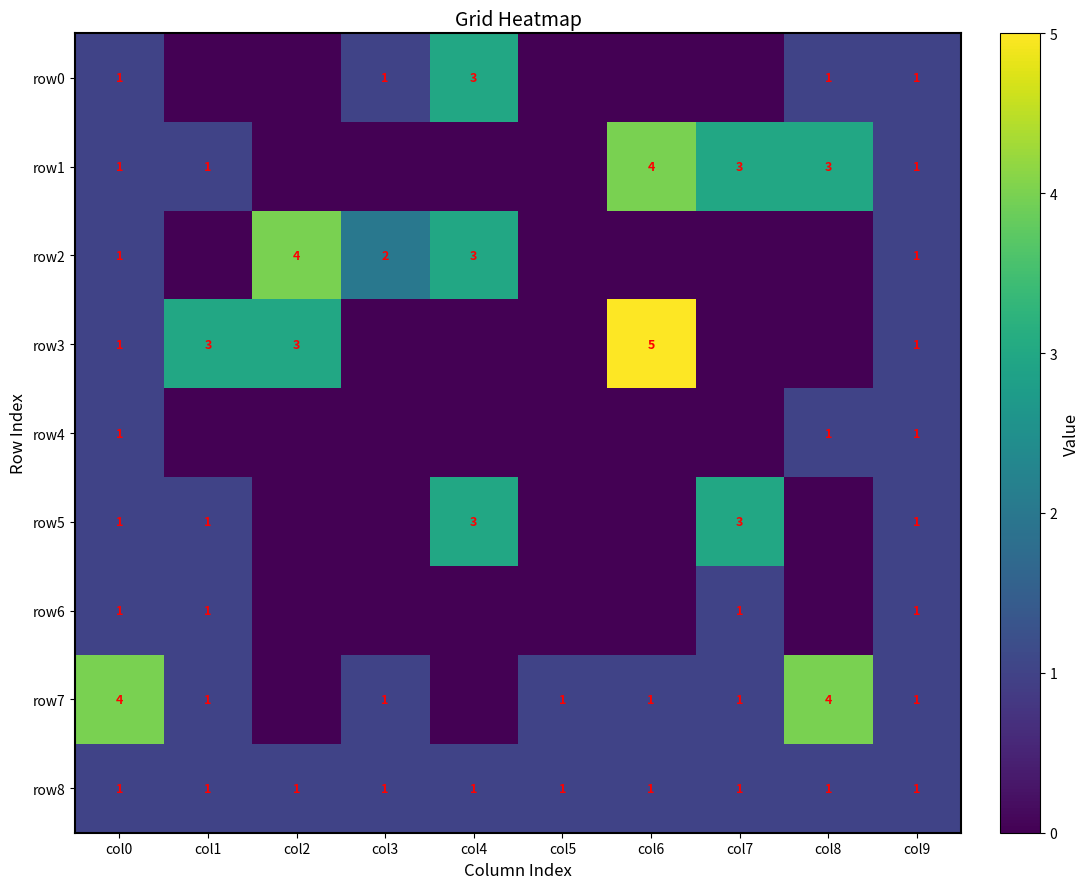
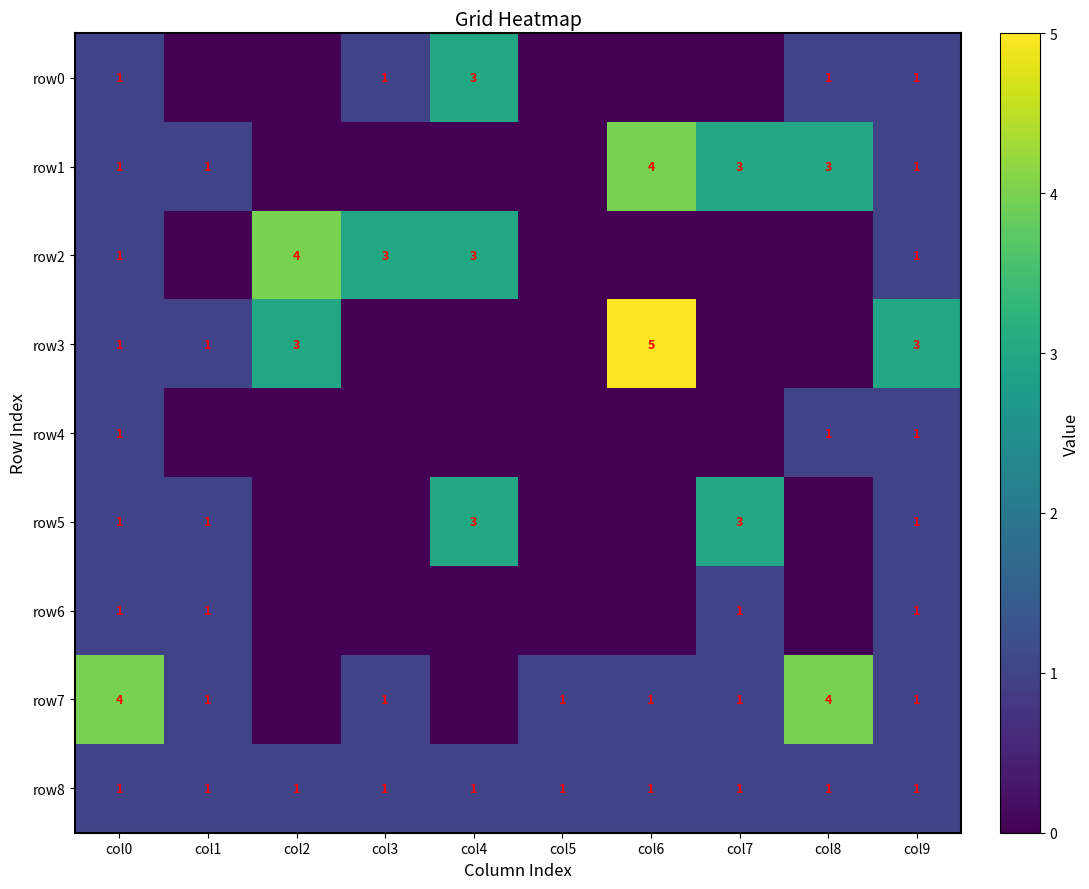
  {
    "row0": {
      "col0": 1,
      "col3": 1,
      "col4": 3,
      "col8": 1,
      "col9": 1
    },
    "row1": {
      "col0": 1,
      "col1": 1,
      "col6": 4,
      "col7": 3,
      "col8": 3,
      "col9": 1
    },
    "row2": {
      "col0": 1,
      "col2": 4,
-     "col3": 2,
+     "col3": 3,
      "col4": 3,
      "col9": 1
    },
    "row3": {
      "col0": 1,
-     "col1": 3,
+     "col1": 1,
      "col2": 3,
      "col6": 5,
-     "col9": 1
+     "col9": 3
    },
    "row4": {
      "col0": 1,
      "col8": 1,
      "col9": 1
    },
    "row5": {
      "col0": 1,
      "col1": 1,
      "col4": 3,
      "col7": 3,
      "col9": 1
    },
    "row6": {
      "col0": 1,
      "col1": 1,
      "col7": 1,
      "col9": 1
    },
    "row7": {
      "col0": 4,
      "col1": 1,
      "col3": 1,
      "col5": 1,
      "col6": 1,
      "col7": 1,
      "col8": 4,
      "col9": 1
    },
    "row8": {
      "col0": 1,
      "col1": 1,
      "col2": 1,
      "col3": 1,
      "col4": 1,
      "col5": 1,
      "col6": 1,
      "col7": 1,
      "col8": 1,
      "col9": 1
    }
  }
